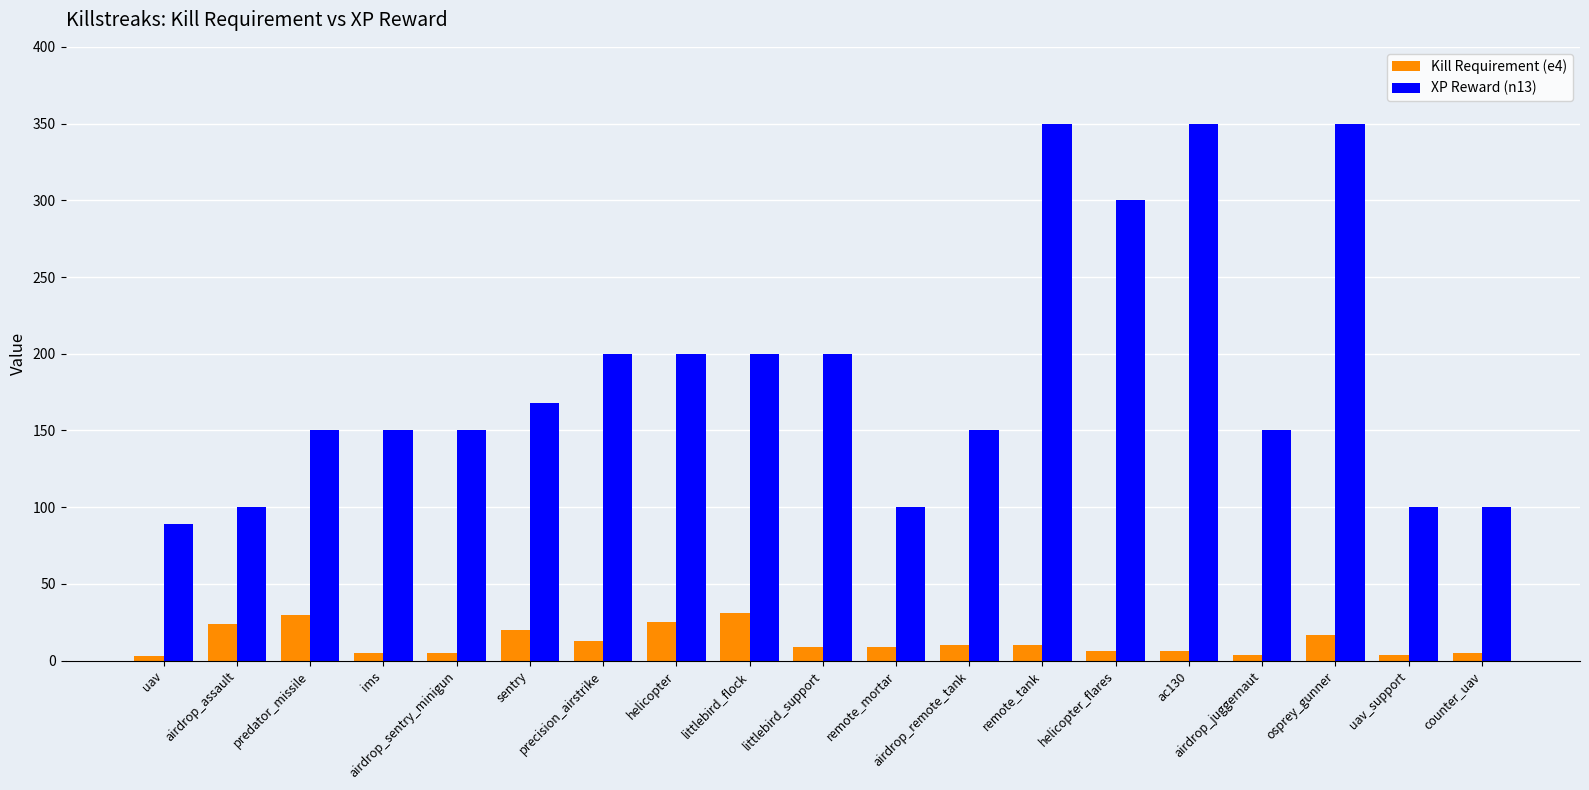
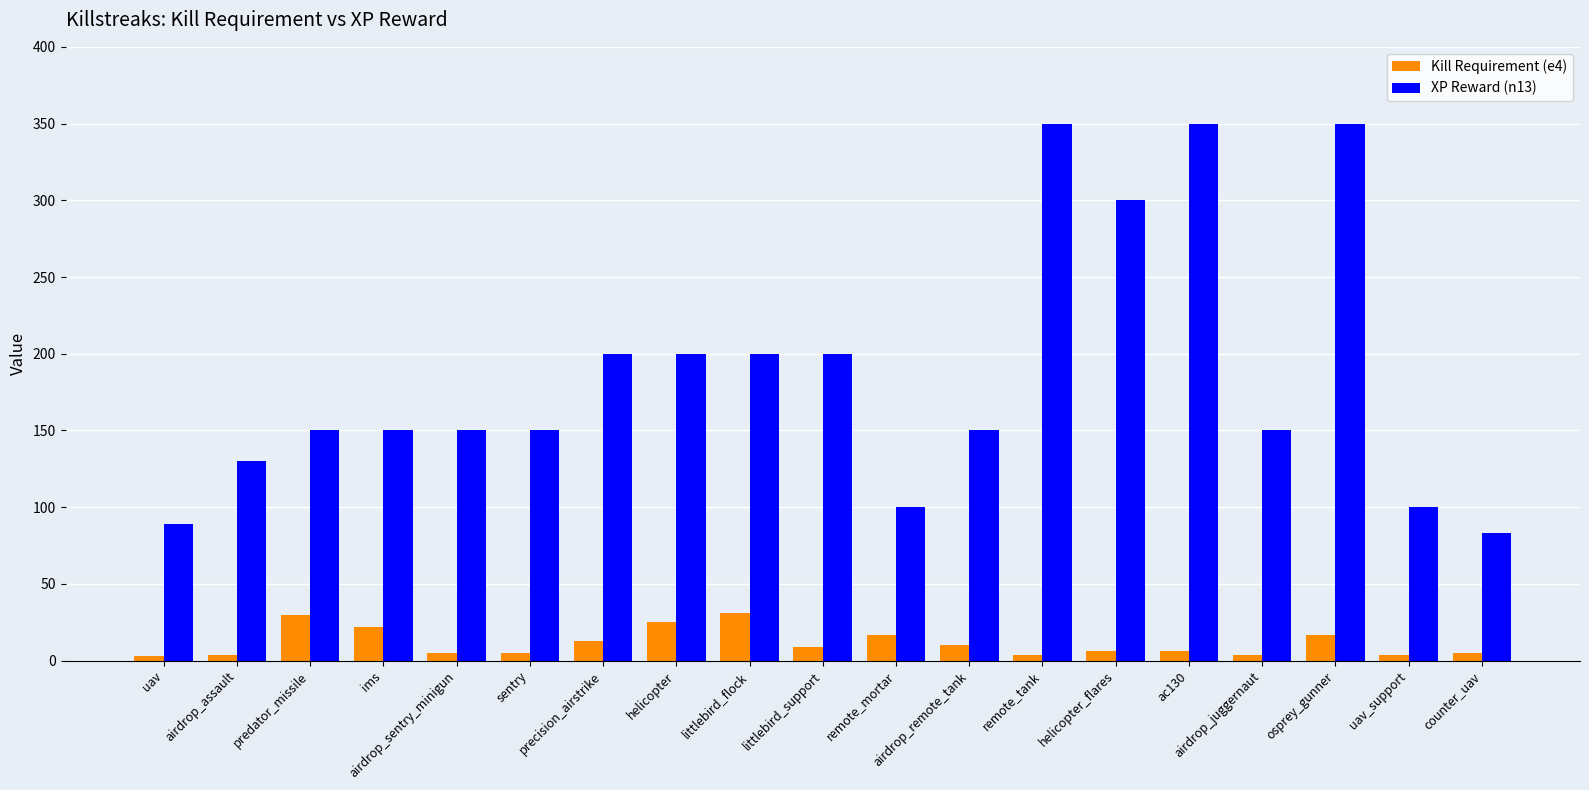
  {
    "Kill Requirement (e4)": {
      "uav": 3,
-     "airdrop_assault": 24,
+     "airdrop_assault": 4,
      "predator_missile": 30,
-     "ims": 5,
+     "ims": 22,
      "airdrop_sentry_minigun": 5,
-     "sentry": 20,
+     "sentry": 5,
      "precision_airstrike": 13,
      "helicopter": 25,
      "littlebird_flock": 31,
      "littlebird_support": 9,
-     "remote_mortar": 9,
+     "remote_mortar": 17,
      "airdrop_remote_tank": 10,
-     "remote_tank": 10,
+     "remote_tank": 4,
      "helicopter_flares": 6,
      "ac130": 6,
      "airdrop_juggernaut": 4,
      "osprey_gunner": 17,
      "uav_support": 4,
      "counter_uav": 5
    },
    "XP Reward (n13)": {
      "uav": 89,
-     "airdrop_assault": 100,
+     "airdrop_assault": 130,
      "predator_missile": 150,
      "ims": 150,
      "airdrop_sentry_minigun": 150,
-     "sentry": 168,
+     "sentry": 150,
      "precision_airstrike": 200,
      "helicopter": 200,
      "littlebird_flock": 200,
      "littlebird_support": 200,
      "remote_mortar": 100,
      "airdrop_remote_tank": 150,
      "remote_tank": 350,
      "helicopter_flares": 300,
      "ac130": 350,
      "airdrop_juggernaut": 150,
      "osprey_gunner": 350,
      "uav_support": 100,
-     "counter_uav": 100
+     "counter_uav": 83
    }
  }
